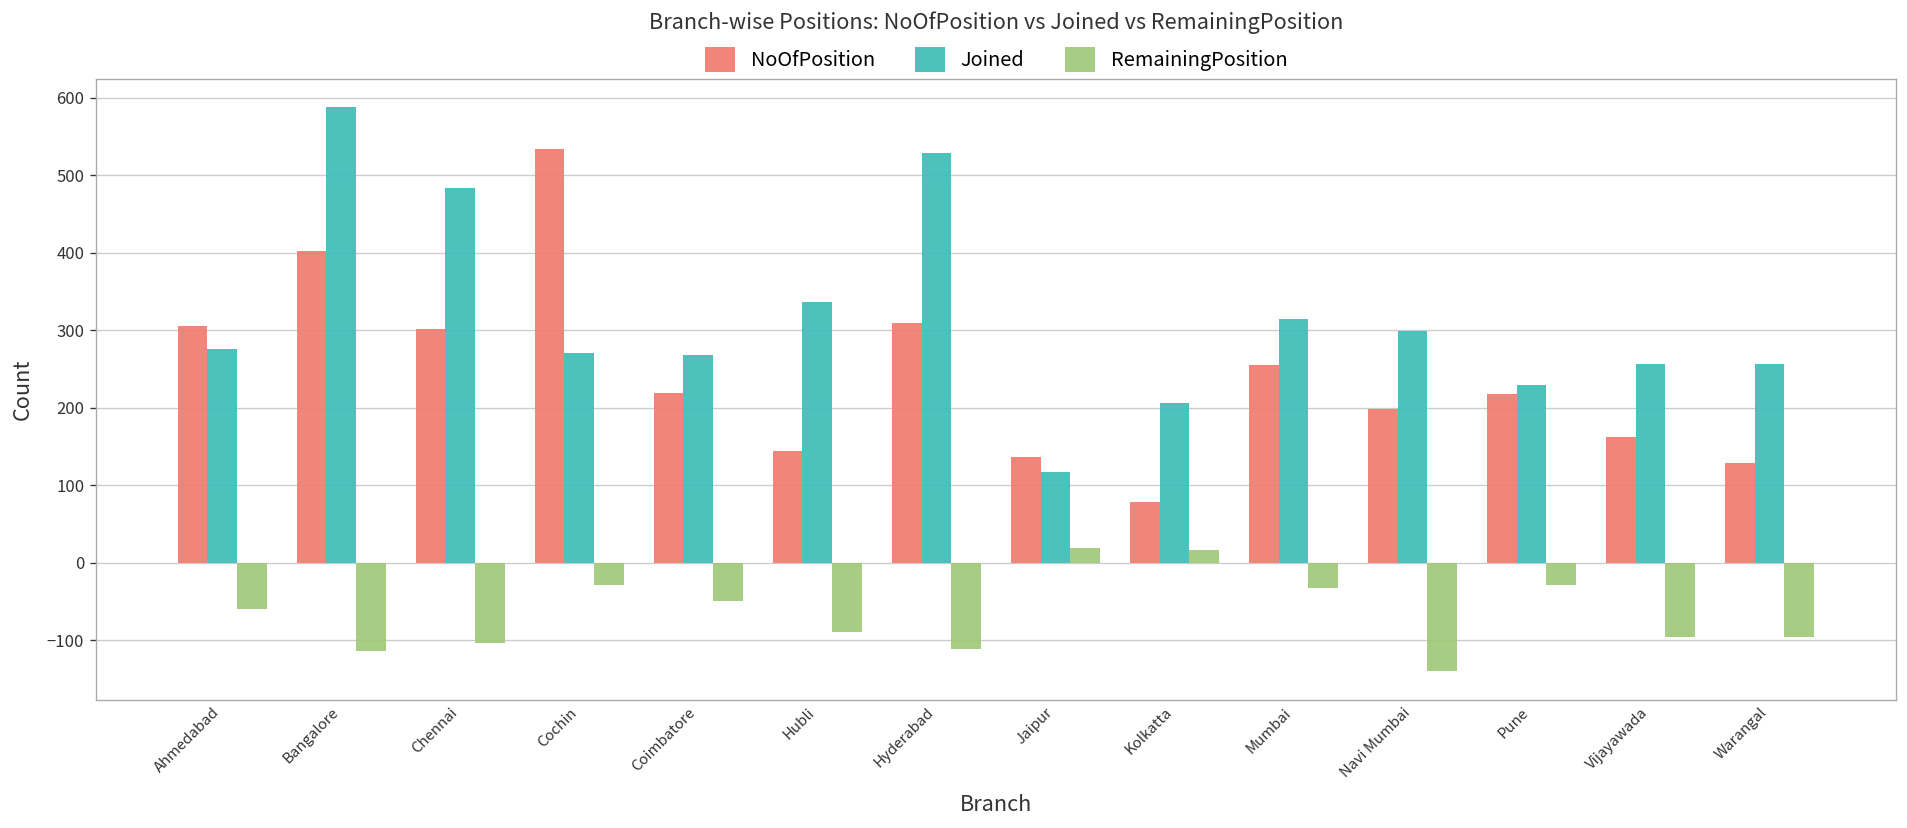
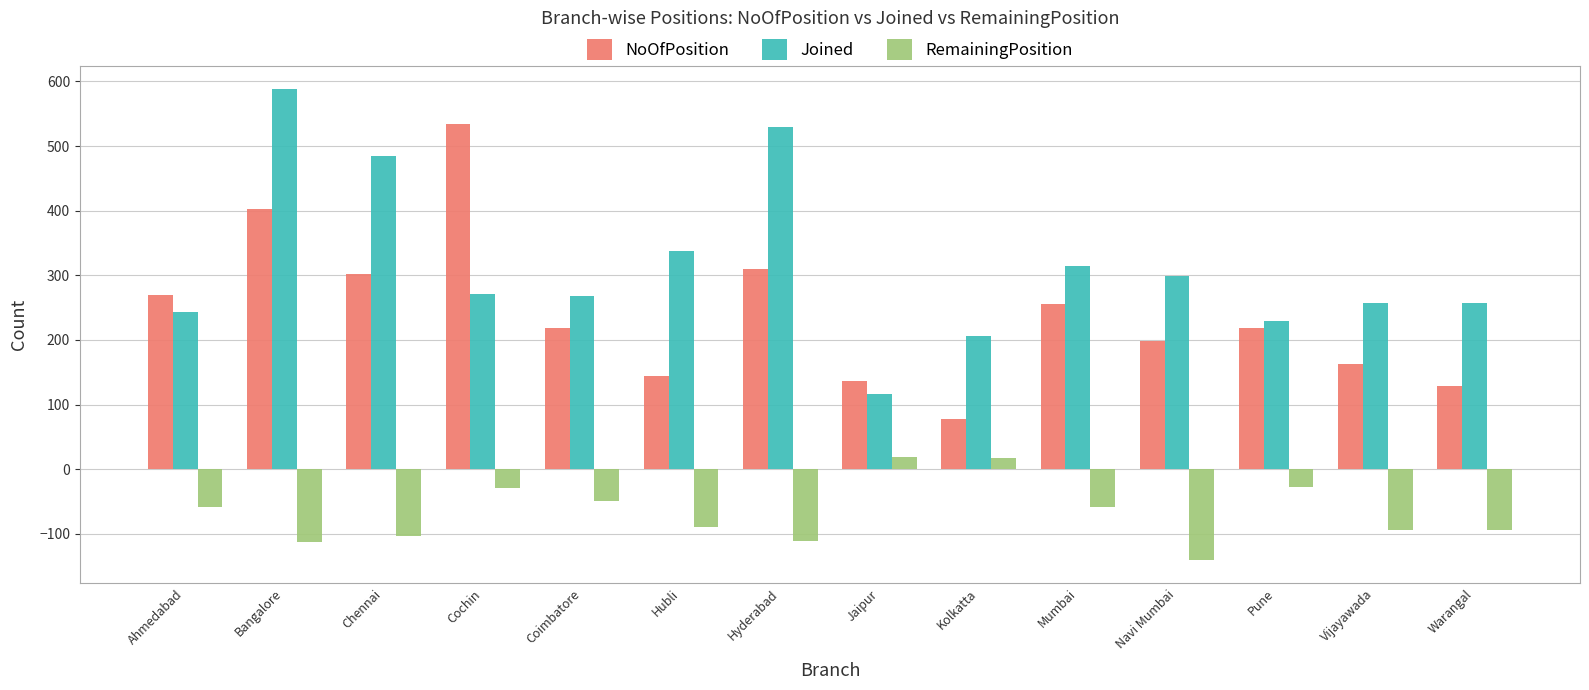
  {
    "NoOfPosition": {
-     "Ahmedabad": 310,
+     "Ahmedabad": 270,
      "Bangalore": 400,
      "Chennai": 300,
      "Cochin": 530,
      "Coimbatore": 220,
      "Hubli": 140,
      "Hyderabad": 310,
      "Jaipur": 140,
      "Kolkatta": 80,
      "Mumbai": 260,
      "Navi Mumbai": 200,
      "Pune": 220,
      "Vijayawada": 160,
      "Warangal": 130
    },
    "Joined": {
-     "Ahmedabad": 280,
+     "Ahmedabad": 240,
      "Bangalore": 590,
      "Chennai": 480,
      "Cochin": 270,
      "Coimbatore": 270,
      "Hubli": 340,
      "Hyderabad": 530,
      "Jaipur": 120,
      "Kolkatta": 210,
      "Mumbai": 310,
      "Navi Mumbai": 300,
      "Pune": 230,
      "Vijayawada": 260,
      "Warangal": 260
    },
    "RemainingPosition": {
      "Ahmedabad": -60,
      "Bangalore": -110,
      "Chennai": -100,
      "Cochin": -30,
      "Coimbatore": -50,
      "Hubli": -90,
      "Hyderabad": -110,
      "Jaipur": 20,
      "Kolkatta": 20,
-     "Mumbai": -30,
+     "Mumbai": -60,
      "Navi Mumbai": -140,
      "Pune": -30,
      "Vijayawada": -100,
      "Warangal": -100
    }
  }
